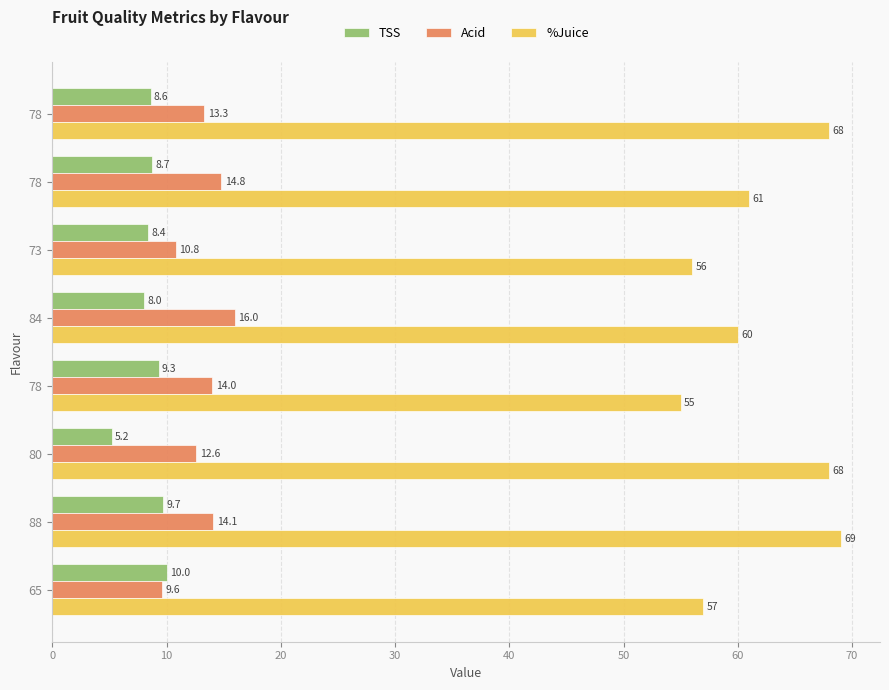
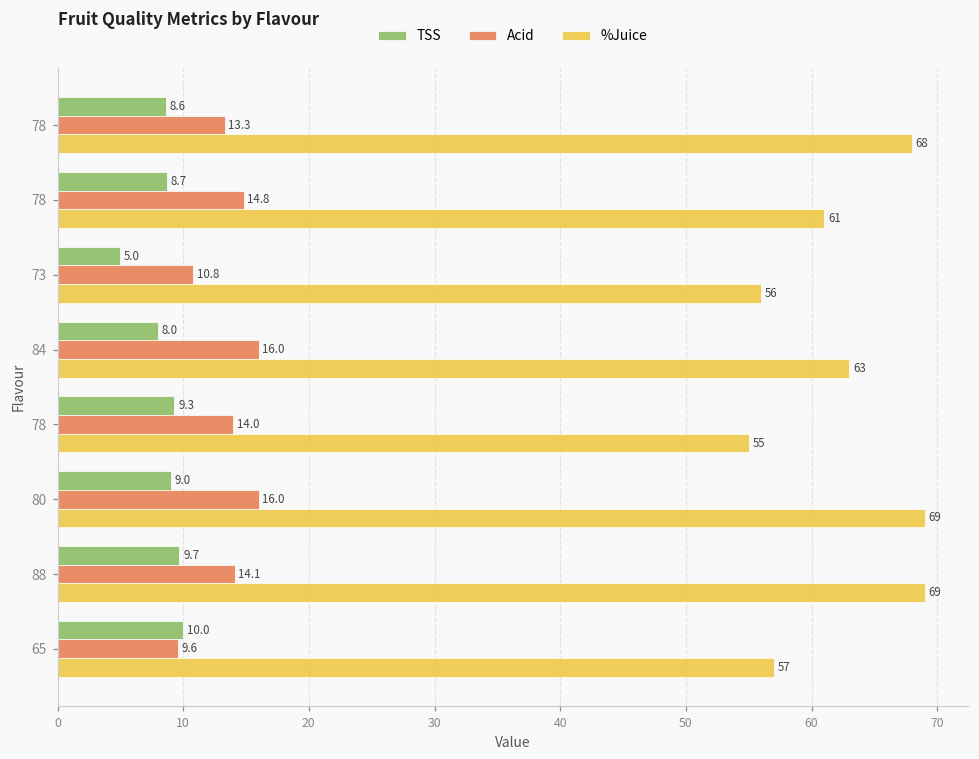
  {
    "TSS": {
-     "73": 8.4,
+     "73": 5.0,
      "84": 8.0,
-     "80": 5.2,
+     "80": 9.0,
      "88": 9.7,
      "65": 10.0
    },
    "Acid": {
      "73": 10.8,
      "84": 16.0,
-     "80": 12.6,
+     "80": 16.0,
      "88": 14.1,
      "65": 9.6
    },
    "%Juice": {
      "73": 56,
-     "84": 60,
-     "80": 68,
+     "84": 63,
+     "80": 69,
      "88": 69,
      "65": 57
    }
  }
